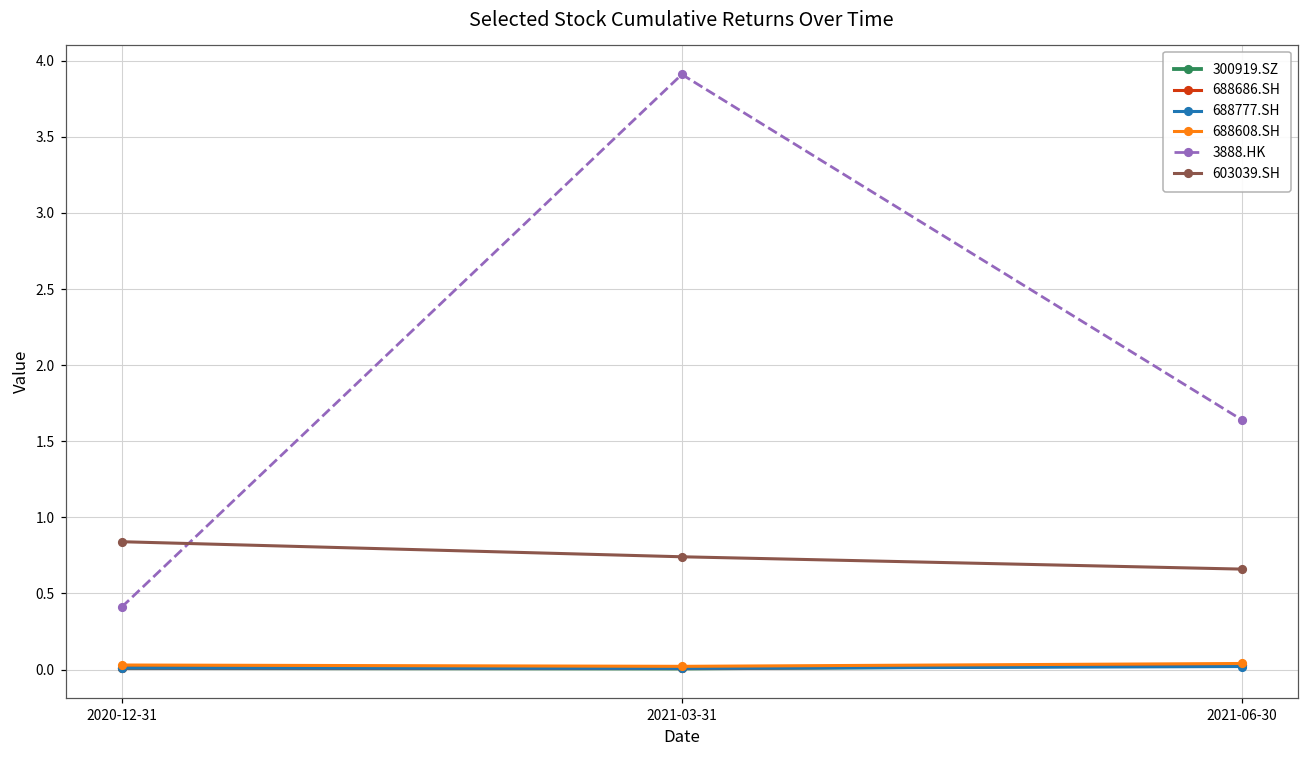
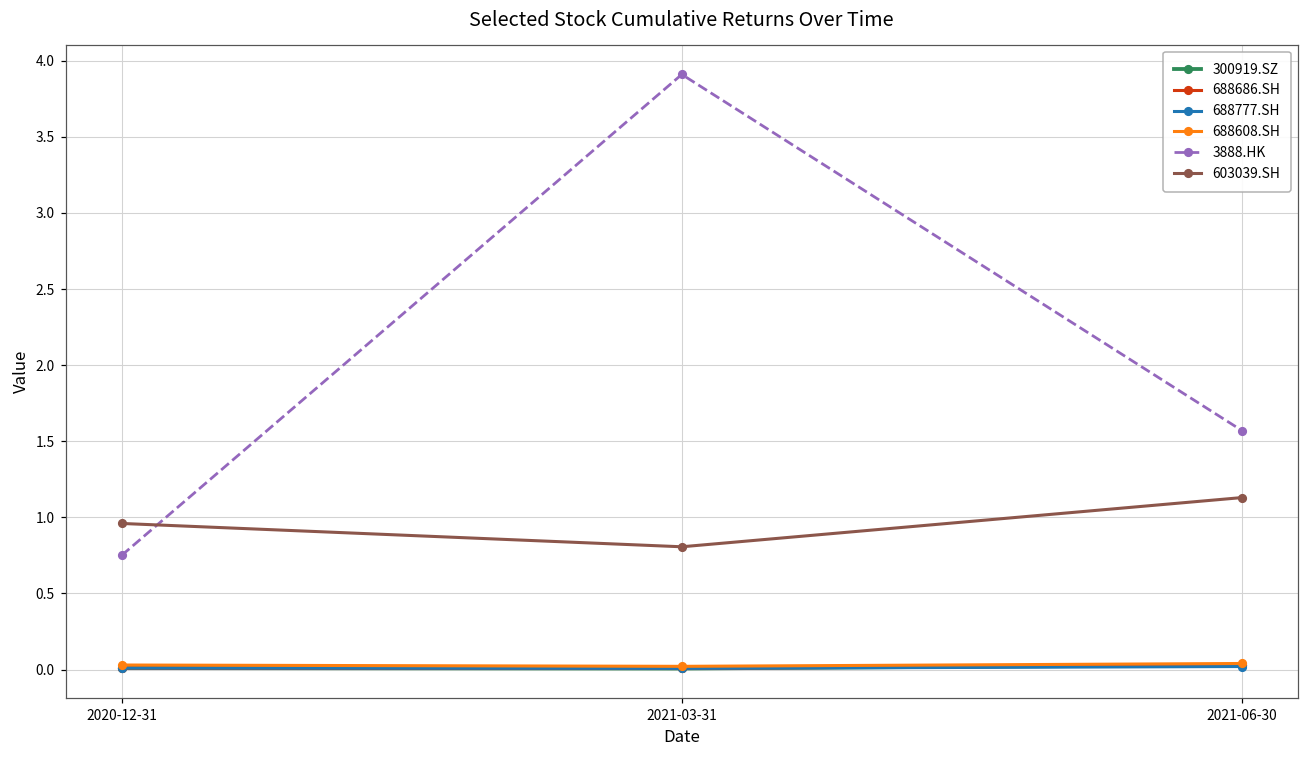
  {
    "688608.SH": {
      "2020-12-31": 0.03
    },
    "3888.HK": {
-     "2020-12-31": 0.41,
+     "2020-12-31": 0.75,
      "2021-03-31": 3.91,
-     "2021-06-30": 1.64
+     "2021-06-30": 1.57
    },
    "603039.SH": {
-     "2020-12-31": 0.84,
-     "2021-03-31": 0.74,
-     "2021-06-30": 0.66
+     "2020-12-31": 0.96,
+     "2021-03-31": 0.81,
+     "2021-06-30": 1.13
    }
  }
